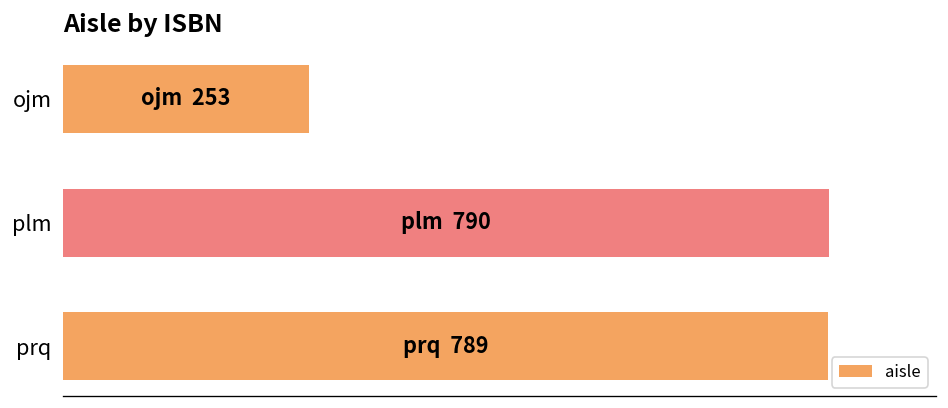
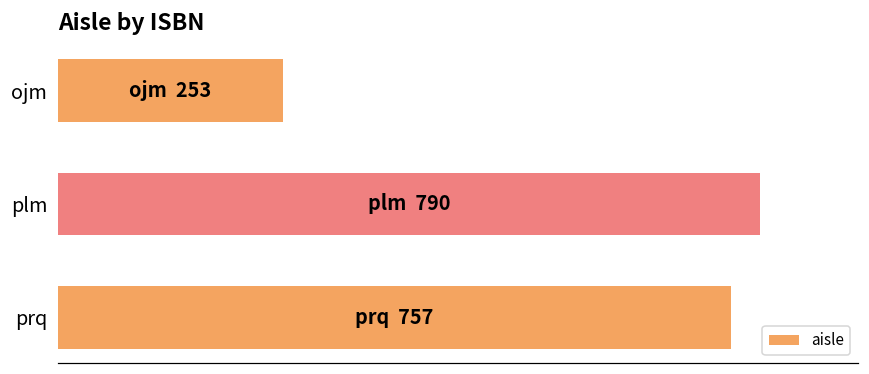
  {
    "ojm": 253,
    "plm": 790,
-   "prq": 789
+   "prq": 757
  }
